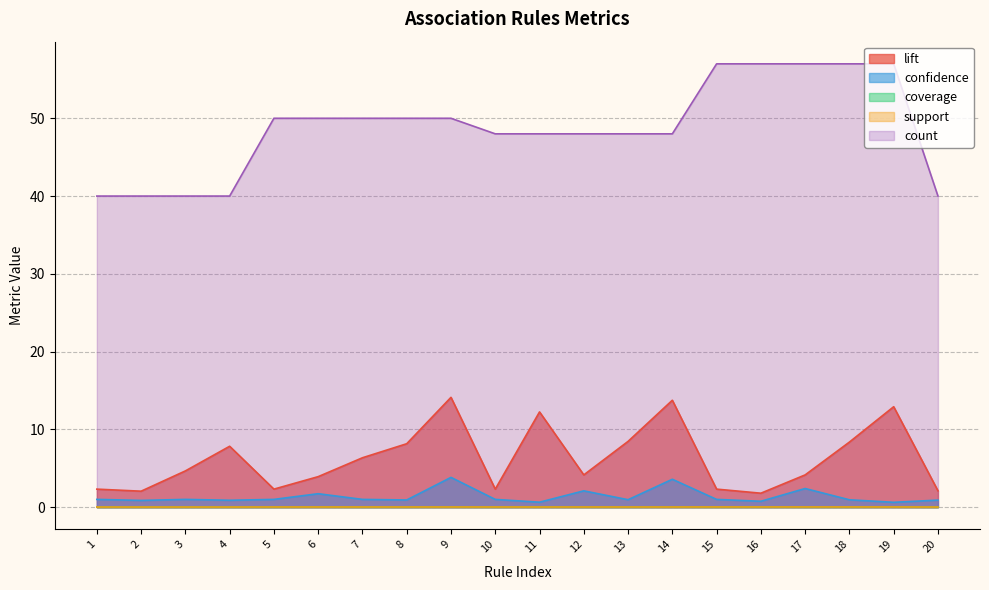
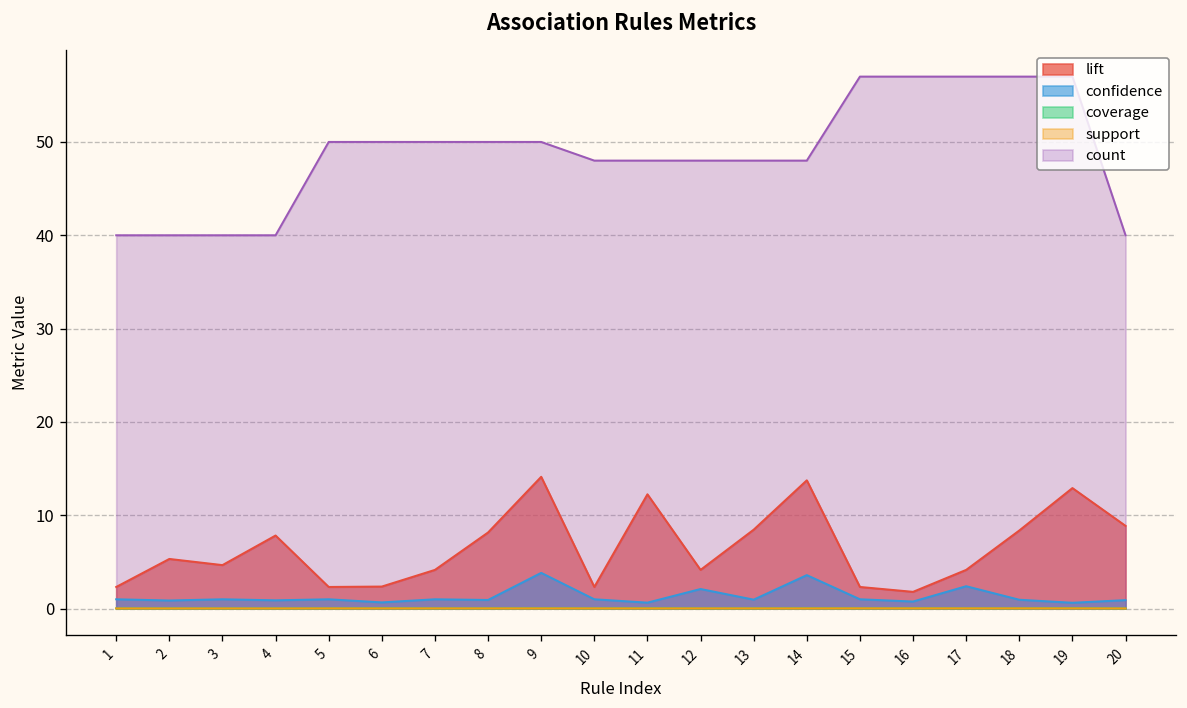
  {
    "lift": {
      "1": 2,
-     "2": 2,
+     "2": 5,
      "3": 5,
      "4": 8,
      "5": 2,
-     "6": 4,
-     "7": 6,
+     "6": 2,
+     "7": 4,
      "8": 8,
      "9": 14,
      "10": 2,
      "11": 12,
      "12": 4,
      "13": 8,
      "14": 14,
      "15": 2,
      "16": 2,
      "17": 4,
      "18": 8,
      "19": 13,
-     "20": 2
+     "20": 9
    },
    "confidence": {
      "1": 1,
      "2": 1,
      "3": 1,
      "4": 1,
      "5": 1,
-     "6": 2,
+     "6": 1,
      "7": 1,
      "8": 1,
      "9": 4,
      "10": 1,
      "11": 1,
      "12": 2,
      "13": 1,
      "14": 4,
      "15": 1,
      "16": 1,
      "17": 2,
      "18": 1,
      "19": 1,
      "20": 1
    },
    "support": {
      "1": 0,
      "2": 0,
      "3": 0,
      "4": 0,
      "5": 0,
      "6": 0,
      "7": 0,
      "8": 0,
      "9": 0,
      "10": 0,
      "11": 0,
      "12": 0,
      "13": 0,
      "14": 0,
      "15": 0,
      "16": 0,
      "17": 0,
      "18": 0,
      "19": 0,
      "20": 0
    },
    "count": {
      "1": 40,
      "2": 40,
      "3": 40,
      "4": 40,
      "5": 50,
      "6": 50,
      "7": 50,
      "8": 50,
      "9": 50,
      "10": 48,
      "11": 48,
      "12": 48,
      "13": 48,
      "14": 48,
      "15": 57,
      "16": 57,
      "17": 57,
      "18": 57,
      "20": 40
    }
  }
